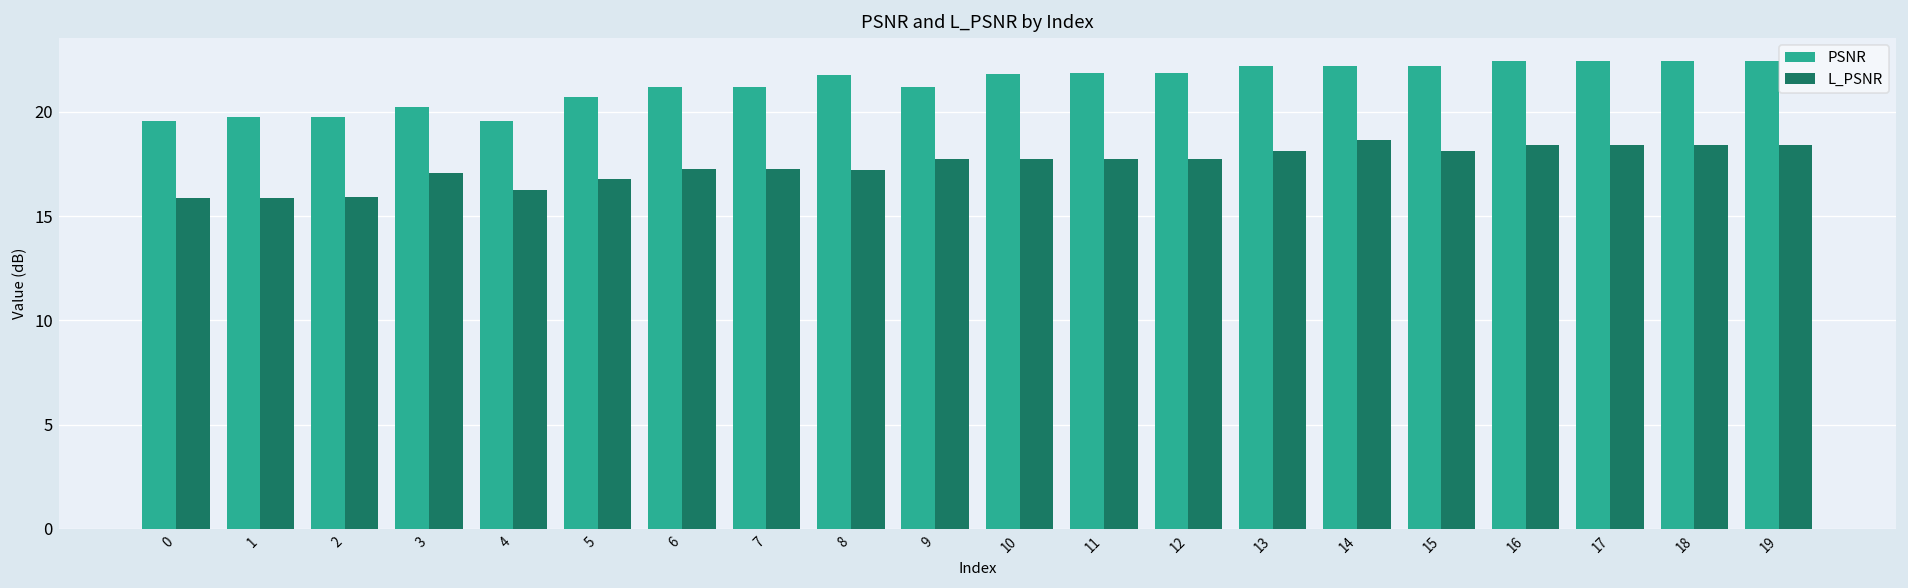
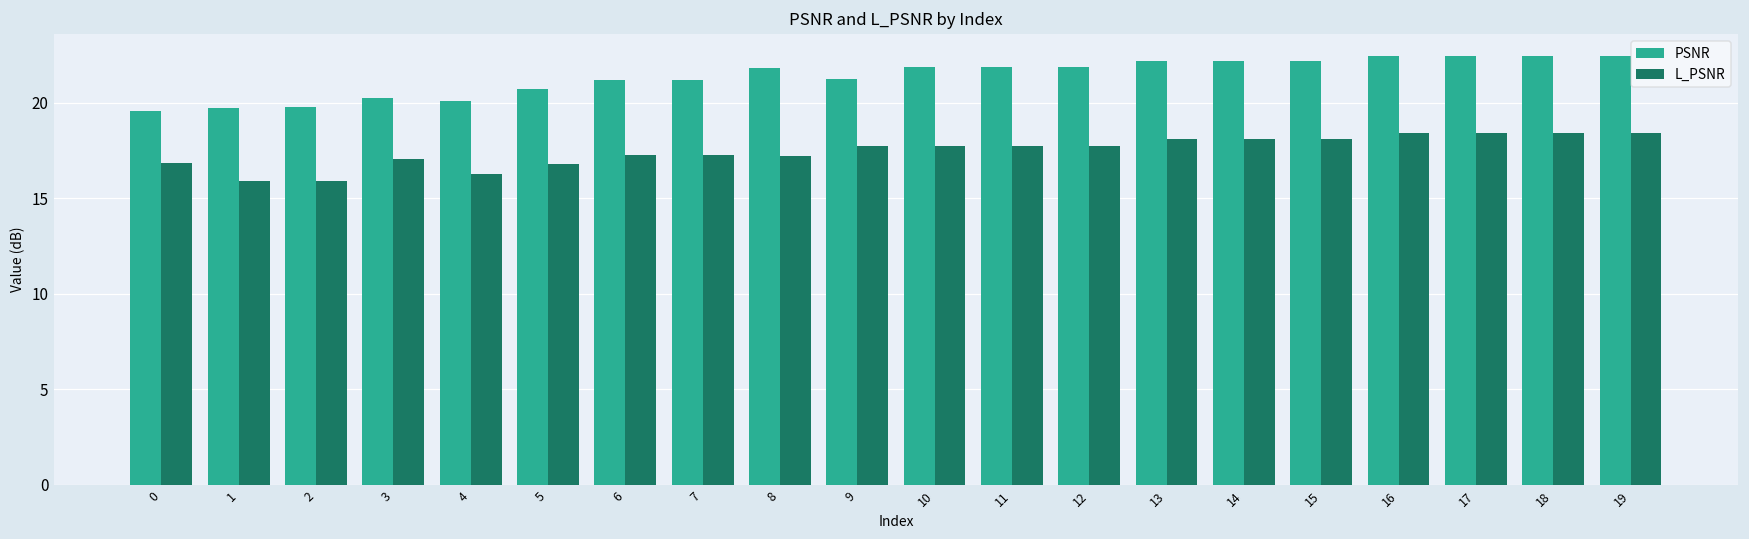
  {
    "PSNR": {
      "0": 19.6,
      "1": 19.7,
      "2": 19.7,
      "3": 20.2,
-     "4": 19.5,
+     "4": 20.1,
      "5": 20.7,
      "6": 21.2,
      "7": 21.2,
      "8": 21.8,
      "9": 21.2,
      "10": 21.8,
      "11": 21.8,
      "12": 21.8,
      "13": 22.2,
      "14": 22.2,
      "15": 22.2,
      "16": 22.4,
      "17": 22.4,
      "18": 22.4,
      "19": 22.4
    },
    "L_PSNR": {
-     "0": 15.9,
+     "0": 16.8,
      "1": 15.9,
      "2": 15.9,
      "3": 17.1,
      "4": 16.3,
      "5": 16.8,
      "6": 17.3,
      "7": 17.3,
      "8": 17.2,
      "9": 17.7,
      "10": 17.7,
      "11": 17.7,
      "12": 17.7,
      "13": 18.1,
-     "14": 18.6,
+     "14": 18.1,
      "15": 18.1,
      "16": 18.4,
      "17": 18.4,
      "18": 18.4,
      "19": 18.4
    }
  }
